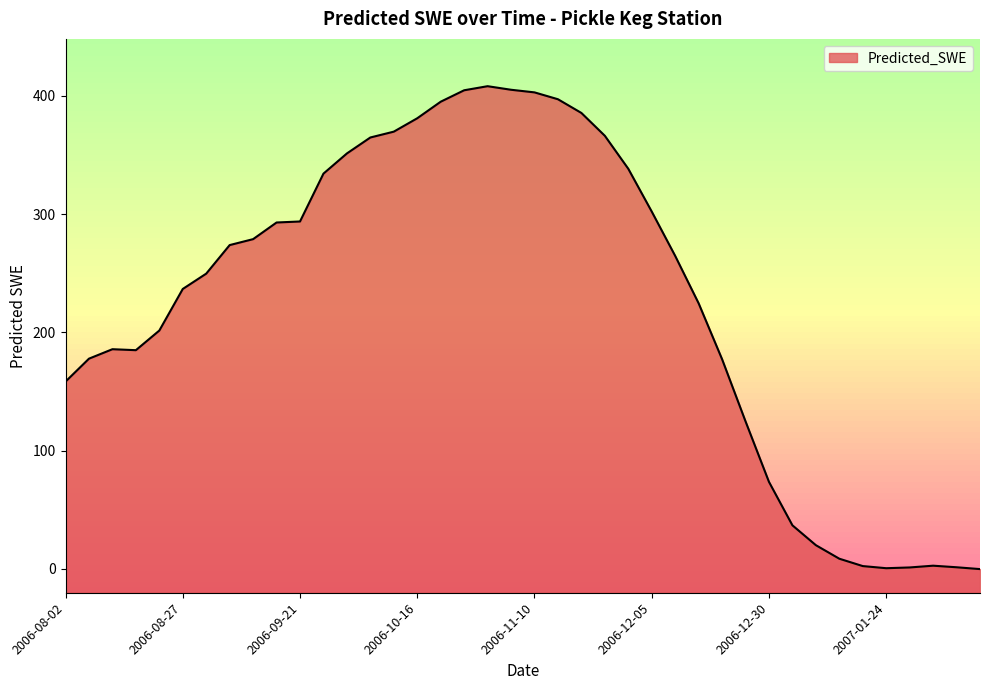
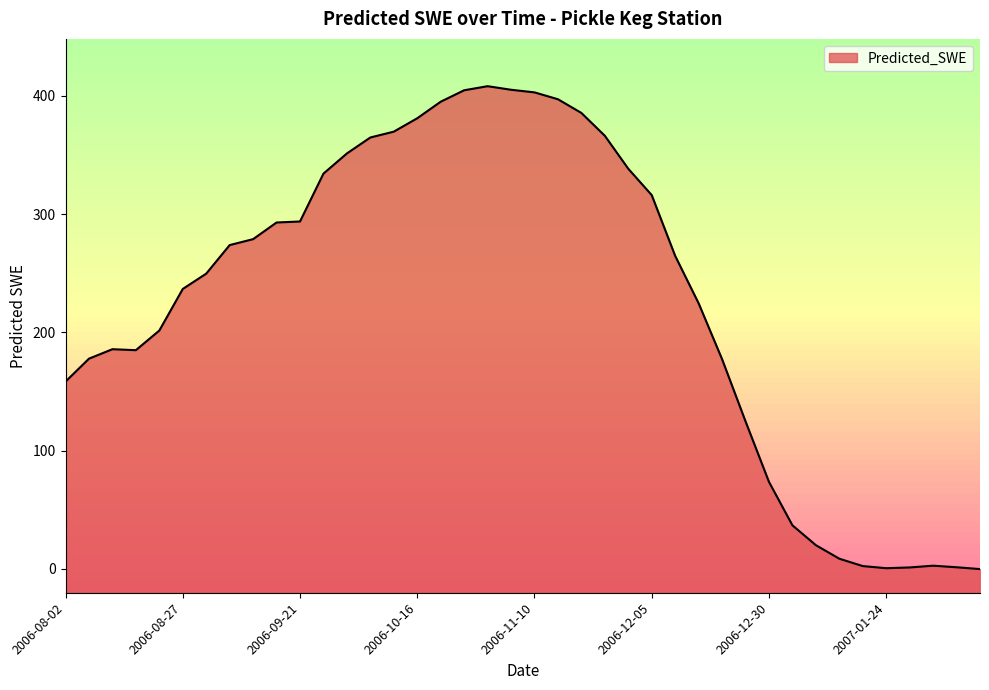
  {
    "2006-08-02": 158,
    "2006-08-27": 237,
    "2006-09-21": 294,
    "2006-10-16": 381,
    "2006-11-10": 403,
-   "2006-12-05": 302,
+   "2006-12-05": 316,
    "2006-12-30": 74,
    "2007-01-24": 1
  }
